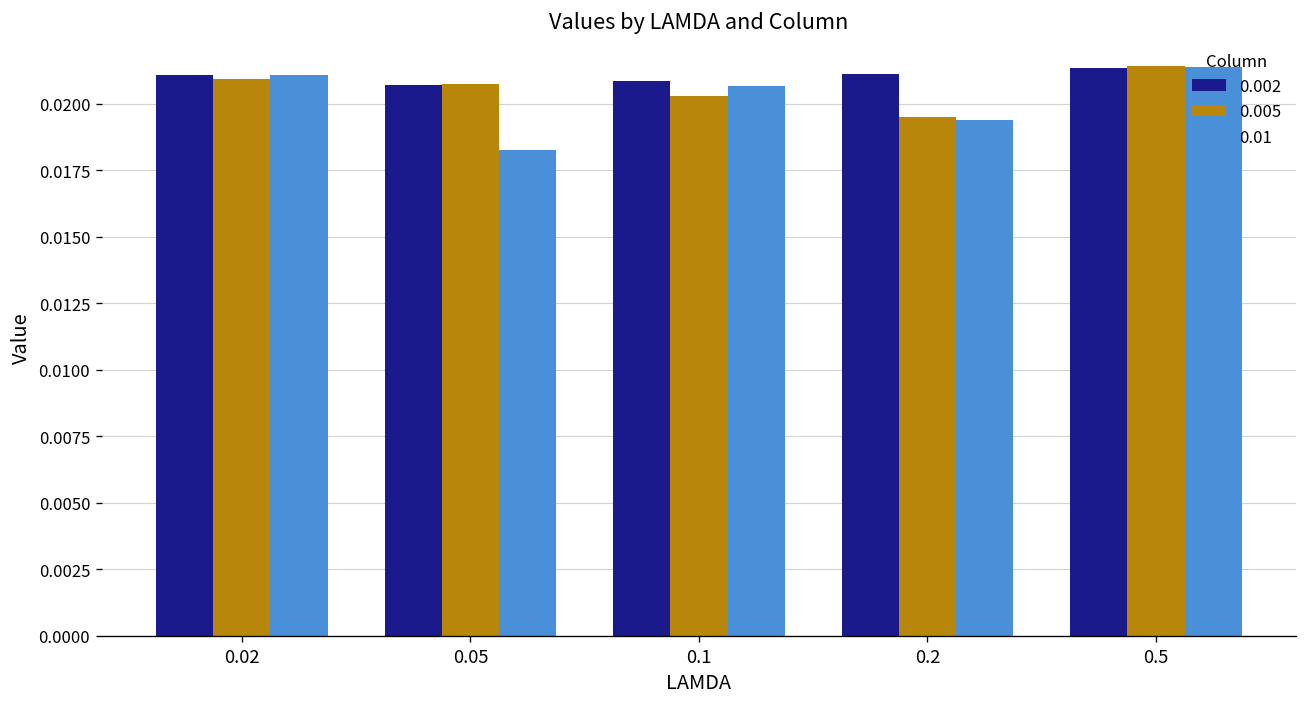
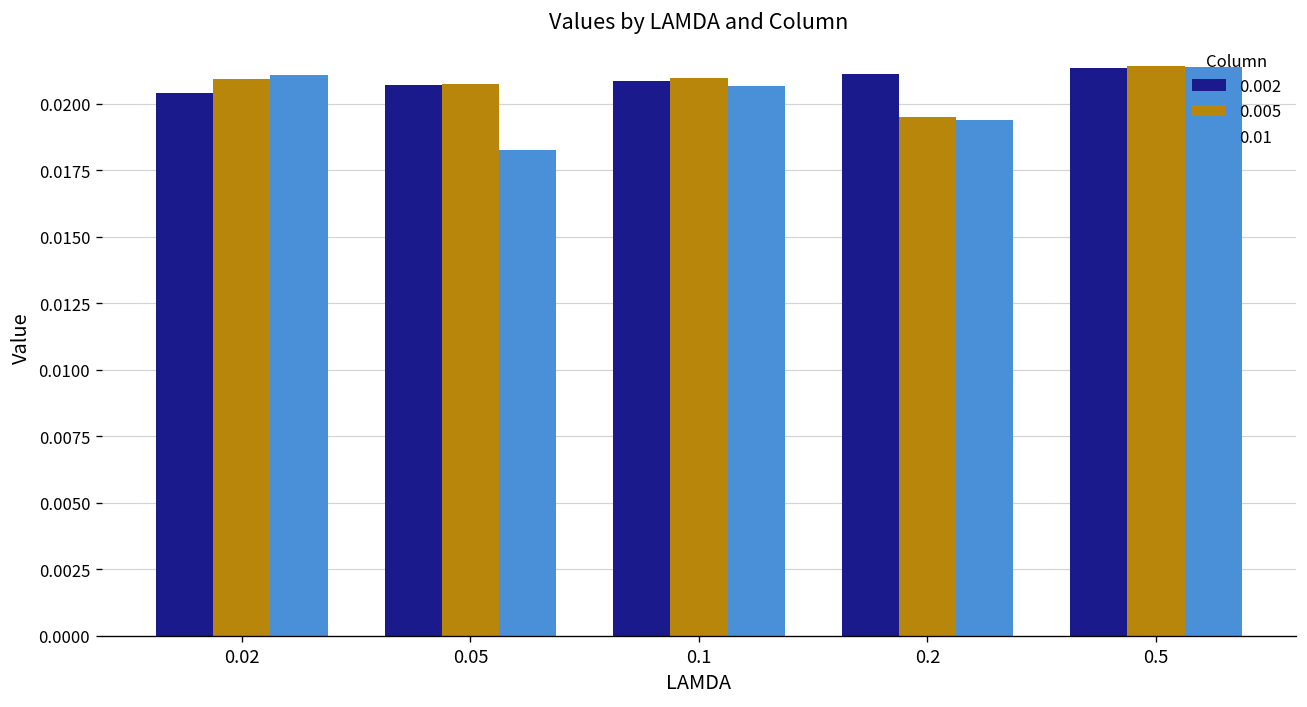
  {
    "0.002": {
-     "0.02": 0.0211,
+     "0.02": 0.0204,
      "0.05": 0.0207,
      "0.1": 0.0208,
      "0.2": 0.0211,
      "0.5": 0.0213
    },
    "0.005": {
      "0.02": 0.0209,
      "0.05": 0.0207,
-     "0.1": 0.0203,
+     "0.1": 0.0210,
      "0.2": 0.0195,
      "0.5": 0.0214
    },
    "0.01": {
      "0.02": 0.0211,
      "0.05": 0.0183,
      "0.1": 0.0207,
      "0.2": 0.0194,
      "0.5": 0.0214
    }
  }
